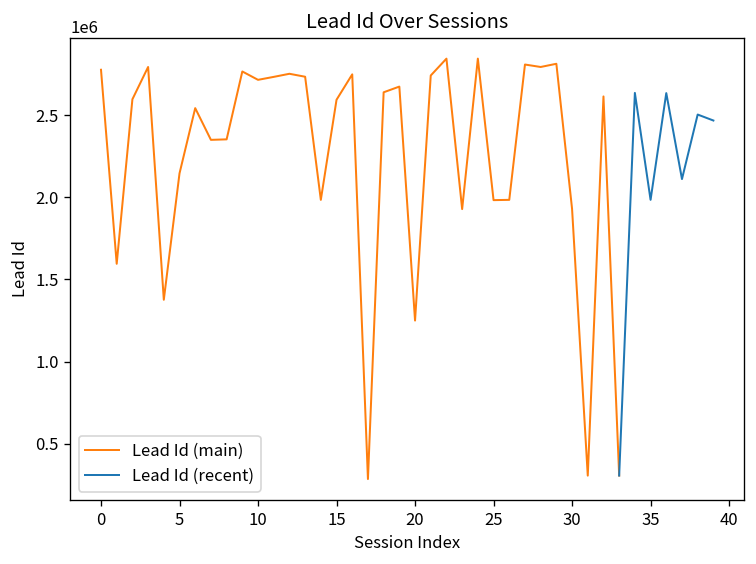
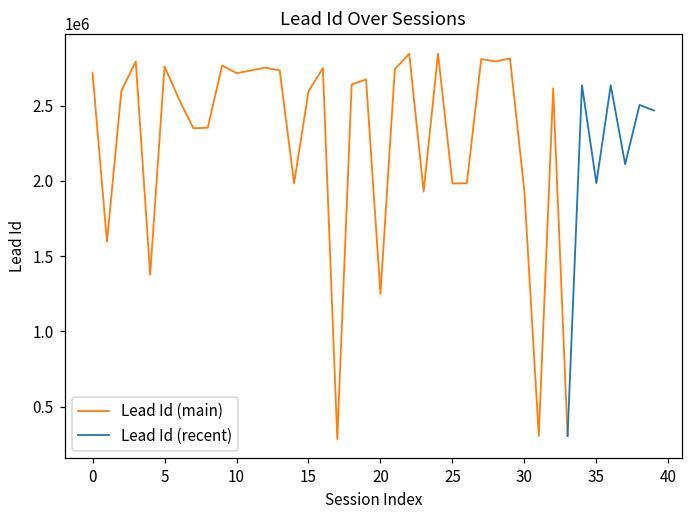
  {
    "Lead Id (main)": {
-     "0": 2780000,
-     "5": 2150000,
+     "0": 2710000,
+     "5": 2760000,
      "10": 2710000,
      "15": 2590000,
      "20": 1250000,
      "25": 1980000,
      "30": 1930000
    },
    "Lead Id (recent)": {
      "35": 1980000
    }
  }
